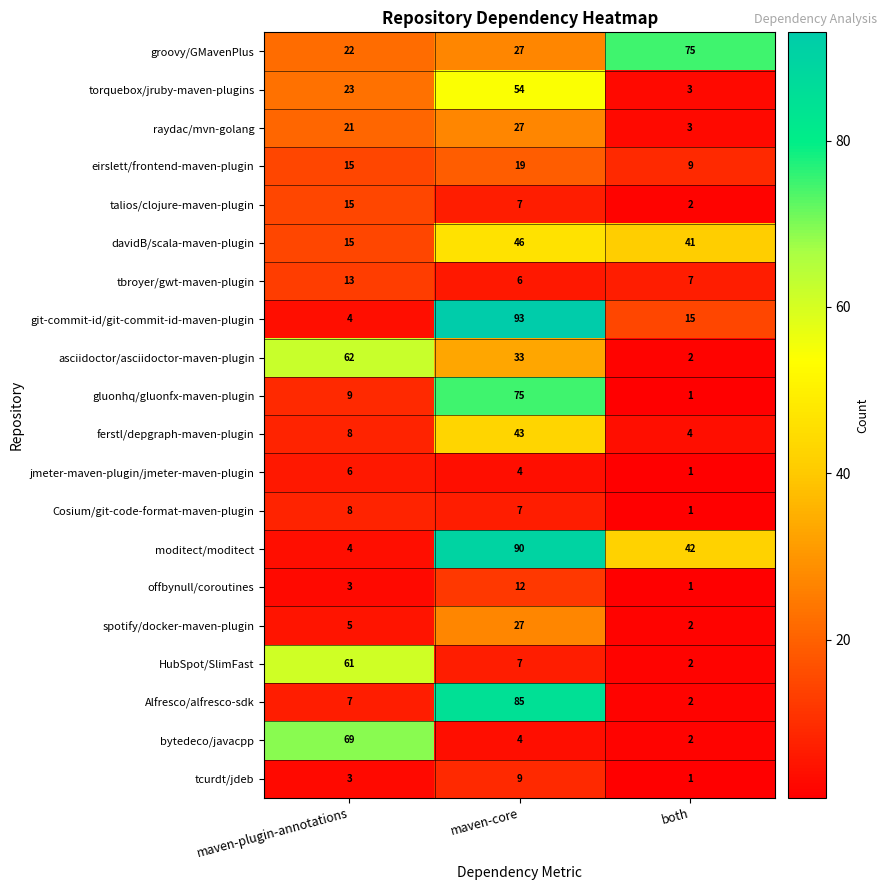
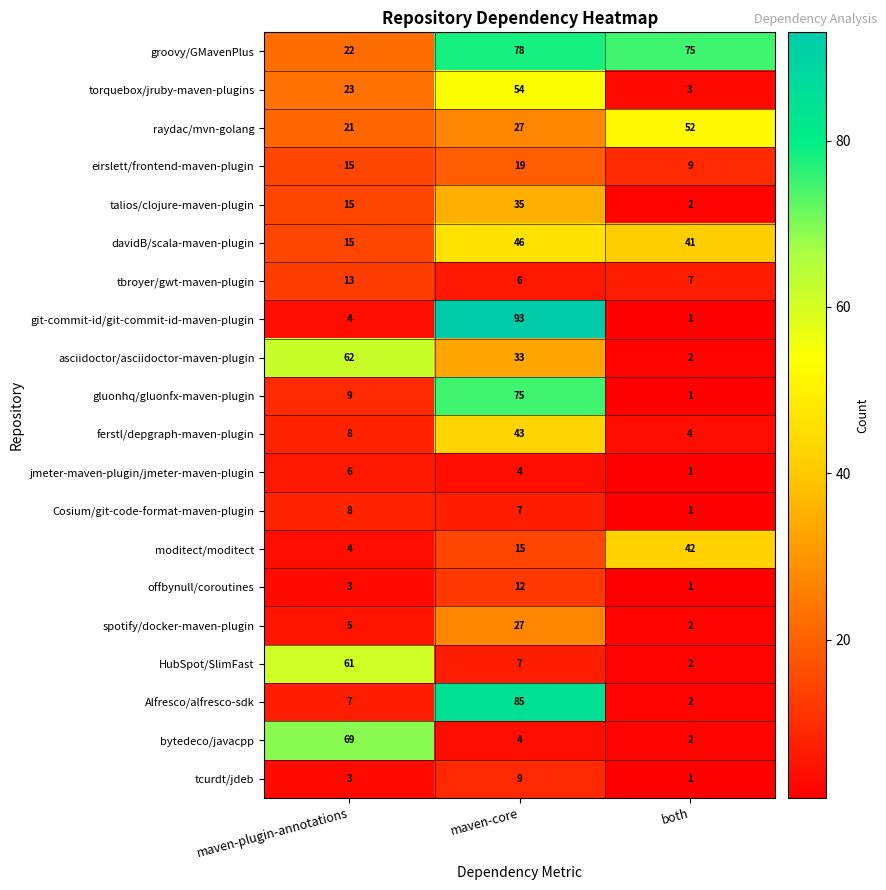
  {
    "groovy/GMavenPlus": {
      "maven-plugin-annotations": 22,
-     "maven-core": 27,
+     "maven-core": 78,
      "both": 75
    },
    "torquebox/jruby-maven-plugins": {
      "maven-plugin-annotations": 23,
      "maven-core": 54,
      "both": 3
    },
    "raydac/mvn-golang": {
      "maven-plugin-annotations": 21,
      "maven-core": 27,
-     "both": 3
+     "both": 52
    },
    "eirslett/frontend-maven-plugin": {
      "maven-plugin-annotations": 15,
      "maven-core": 19,
      "both": 9
    },
    "talios/clojure-maven-plugin": {
      "maven-plugin-annotations": 15,
-     "maven-core": 7,
+     "maven-core": 35,
      "both": 2
    },
    "davidB/scala-maven-plugin": {
      "maven-plugin-annotations": 15,
      "maven-core": 46,
      "both": 41
    },
    "tbroyer/gwt-maven-plugin": {
      "maven-plugin-annotations": 13,
      "maven-core": 6,
      "both": 7
    },
    "git-commit-id/git-commit-id-maven-plugin": {
      "maven-plugin-annotations": 4,
      "maven-core": 93,
-     "both": 15
+     "both": 1
    },
    "asciidoctor/asciidoctor-maven-plugin": {
      "maven-plugin-annotations": 62,
      "maven-core": 33,
      "both": 2
    },
    "gluonhq/gluonfx-maven-plugin": {
      "maven-plugin-annotations": 9,
      "maven-core": 75,
      "both": 1
    },
    "ferstl/depgraph-maven-plugin": {
      "maven-plugin-annotations": 8,
      "maven-core": 43,
      "both": 4
    },
    "jmeter-maven-plugin/jmeter-maven-plugin": {
      "maven-plugin-annotations": 6,
      "maven-core": 4,
      "both": 1
    },
    "Cosium/git-code-format-maven-plugin": {
      "maven-plugin-annotations": 8,
      "maven-core": 7,
      "both": 1
    },
    "moditect/moditect": {
      "maven-plugin-annotations": 4,
-     "maven-core": 90,
+     "maven-core": 15,
      "both": 42
    },
    "offbynull/coroutines": {
      "maven-plugin-annotations": 3,
      "maven-core": 12,
      "both": 1
    },
    "spotify/docker-maven-plugin": {
      "maven-plugin-annotations": 5,
      "maven-core": 27,
      "both": 2
    },
    "HubSpot/SlimFast": {
      "maven-plugin-annotations": 61,
      "maven-core": 7,
      "both": 2
    },
    "Alfresco/alfresco-sdk": {
      "maven-plugin-annotations": 7,
      "maven-core": 85,
      "both": 2
    },
    "bytedeco/javacpp": {
      "maven-plugin-annotations": 69,
      "maven-core": 4,
      "both": 2
    },
    "tcurdt/jdeb": {
      "maven-plugin-annotations": 3,
      "maven-core": 9,
      "both": 1
    }
  }
